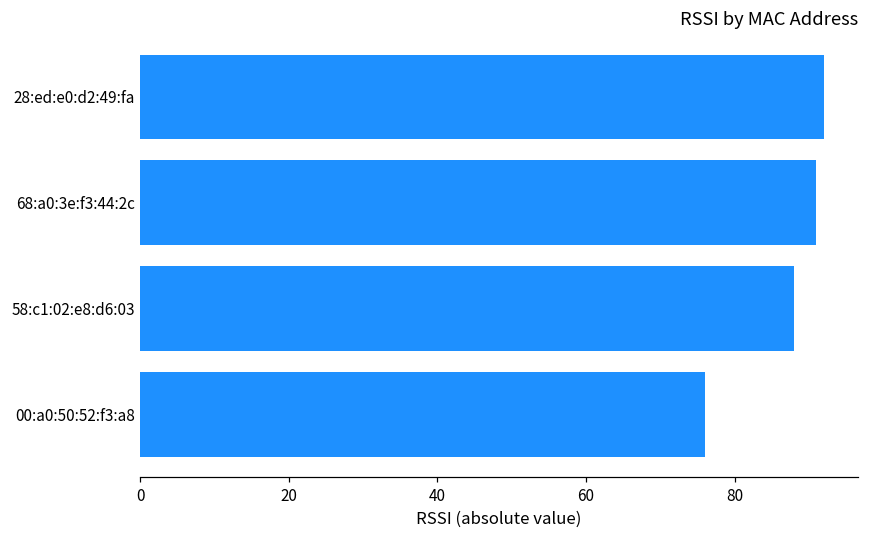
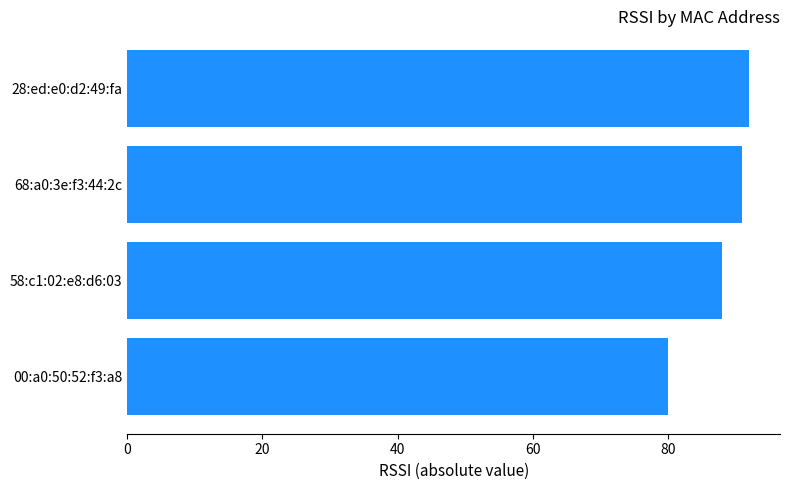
  {
    "28:ed:e0:d2:49:fa": 92,
    "68:a0:3e:f3:44:2c": 91,
    "58:c1:02:e8:d6:03": 88,
-   "00:a0:50:52:f3:a8": 76
+   "00:a0:50:52:f3:a8": 80
  }
